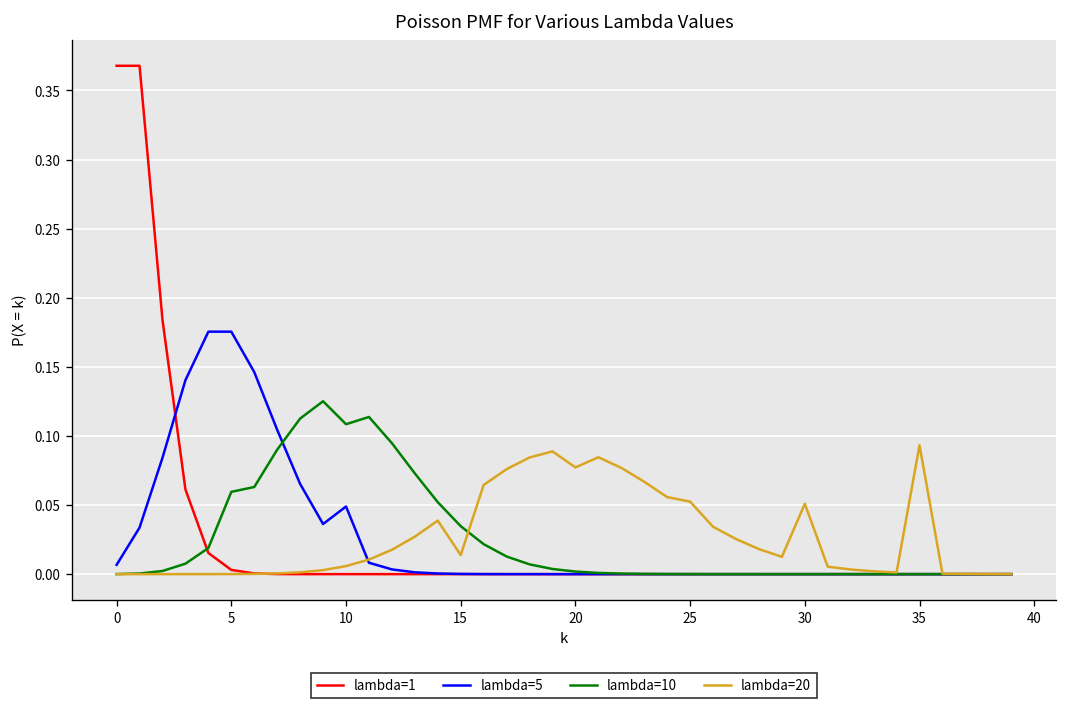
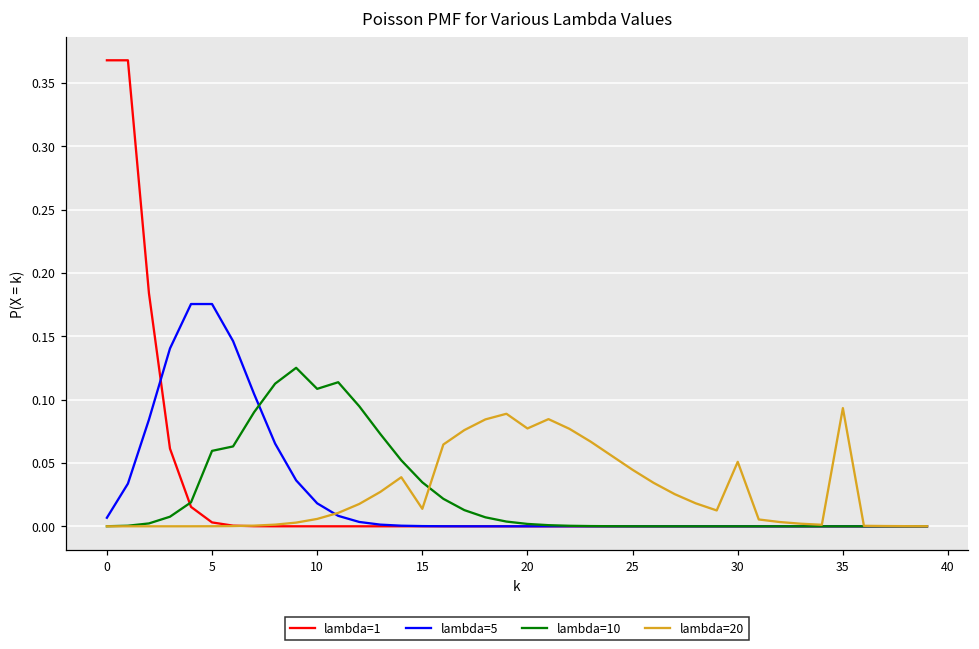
  {
    "lambda=1": {
      "0": 0.368,
      "5": 0.003,
      "10": 0.000
    },
    "lambda=5": {
      "0": 0.007,
      "5": 0.175,
-     "10": 0.049
+     "10": 0.018
    },
    "lambda=10": {
      "5": 0.060,
      "10": 0.109,
      "15": 0.035
    },
    "lambda=20": {
      "5": 0.000,
      "10": 0.006,
      "15": 0.014,
      "20": 0.077,
-     "25": 0.052,
+     "25": 0.045,
      "30": 0.051,
      "35": 0.093
    }
  }
